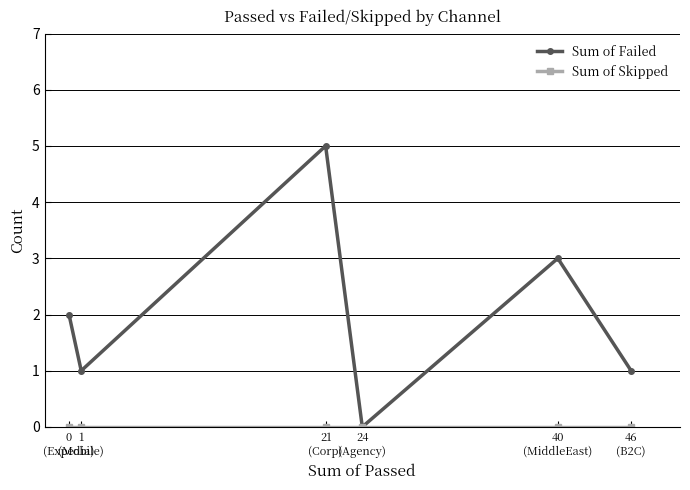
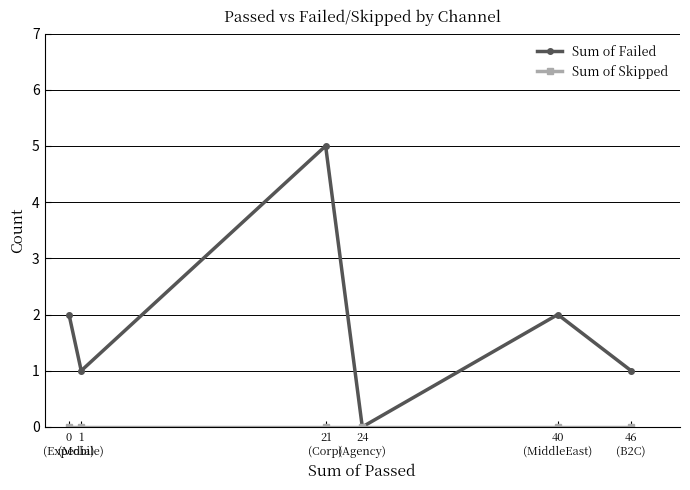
  {
    "Sum of Failed": {
      "21 (Corp)": 5,
-     "40 (MiddleEast)": 3,
+     "40 (MiddleEast)": 2,
      "46 (B2C)": 1
    },
    "Sum of Skipped": {
      "21 (Corp)": 0,
      "40 (MiddleEast)": 0,
      "46 (B2C)": 0
    }
  }
